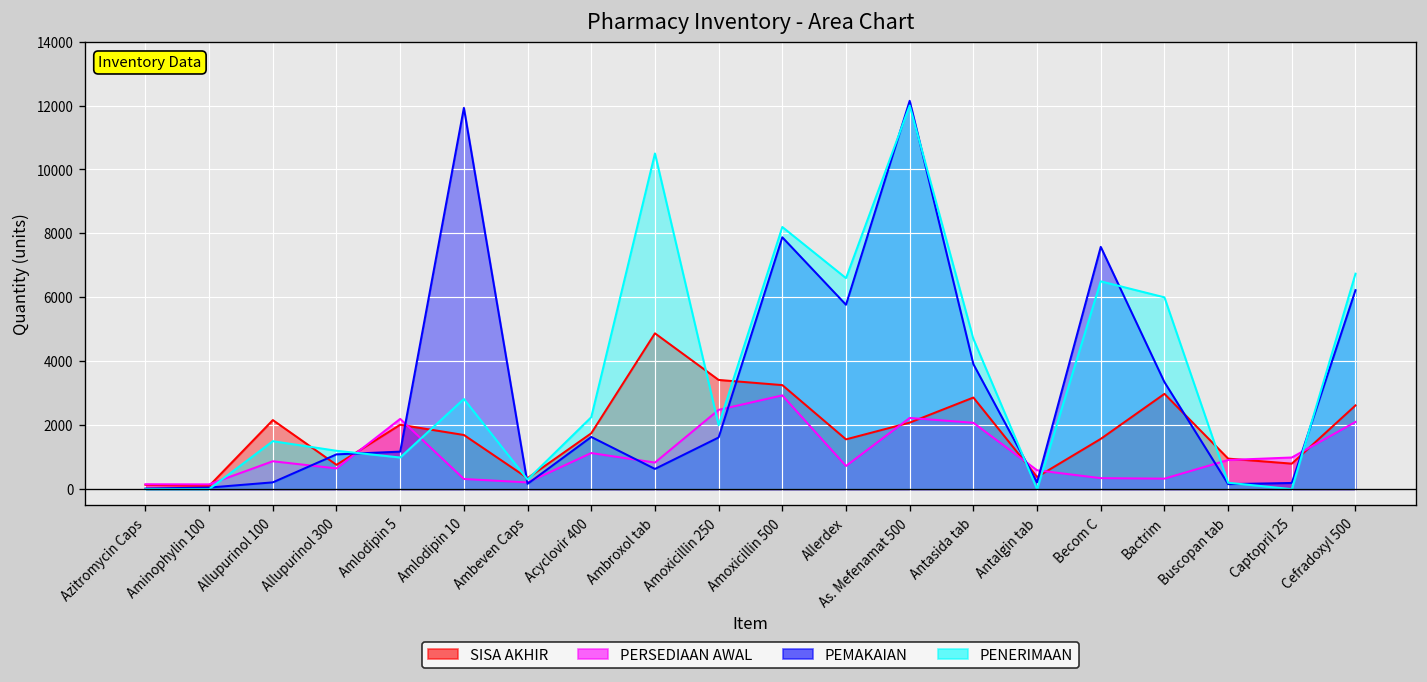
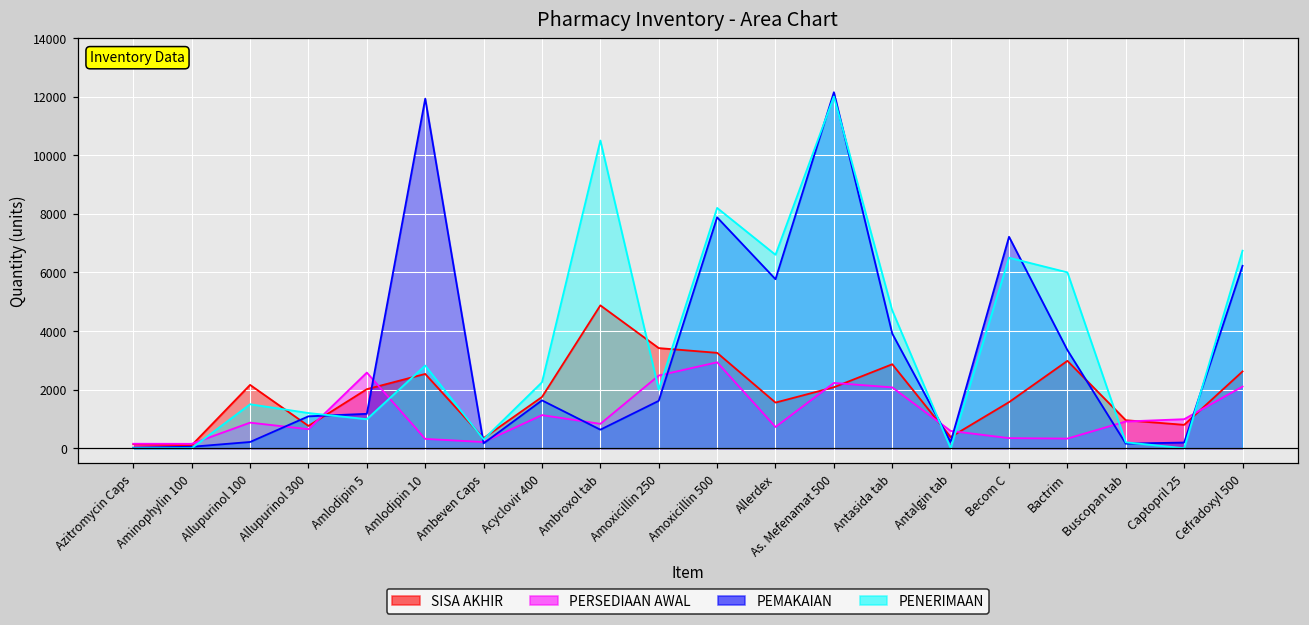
  {
    "SISA AKHIR": {
      "Allupurinol 100": 2200,
      "Allupurinol 300": 800,
      "Amlodipin 5": 2000,
-     "Amlodipin 10": 1700,
+     "Amlodipin 10": 2500,
      "Acyclovir 400": 1700,
      "Ambroxol tab": 4900,
      "Amoxicillin 250": 3400,
      "Amoxicillin 500": 3300,
      "Allerdex": 1600,
      "As. Mefenamat 500": 2100,
      "Antasida tab": 2900,
      "Antalgin tab": 400,
      "Becom C": 1600,
      "Bactrim": 3000,
      "Captopril 25": 800,
      "Cefradoxyl 500": 2600
    },
    "PERSEDIAAN AWAL": {
      "Allupurinol 100": 900,
      "Allupurinol 300": 600,
-     "Amlodipin 5": 2200,
+     "Amlodipin 5": 2600,
      "Amlodipin 10": 300,
      "Acyclovir 400": 1100,
      "Ambroxol tab": 800,
      "Amoxicillin 250": 2500,
      "Amoxicillin 500": 2900,
      "Allerdex": 700,
      "As. Mefenamat 500": 2200,
      "Antasida tab": 2100,
      "Antalgin tab": 600,
      "Becom C": 300,
      "Bactrim": 300,
      "Captopril 25": 1000,
      "Cefradoxyl 500": 2100
    },
    "PEMAKAIAN": {
      "Allupurinol 100": 200,
      "Allupurinol 300": 1100,
      "Amlodipin 5": 1200,
      "Amlodipin 10": 11900,
      "Acyclovir 400": 1600,
      "Ambroxol tab": 600,
      "Amoxicillin 250": 1600,
      "Amoxicillin 500": 7900,
      "Allerdex": 5800,
      "As. Mefenamat 500": 12100,
      "Antasida tab": 3900,
      "Antalgin tab": 200,
-     "Becom C": 7600,
+     "Becom C": 7200,
      "Bactrim": 3300,
      "Captopril 25": 200,
      "Cefradoxyl 500": 6200
    },
    "PENERIMAAN": {
      "Allupurinol 100": 1500,
      "Allupurinol 300": 1200,
      "Amlodipin 5": 1000,
      "Amlodipin 10": 2800,
      "Acyclovir 400": 2300,
      "Ambroxol tab": 10500,
      "Amoxicillin 250": 2000,
      "Amoxicillin 500": 8200,
      "Allerdex": 6600,
      "As. Mefenamat 500": 12000,
      "Antasida tab": 4700,
      "Antalgin tab": 0,
      "Becom C": 6500,
      "Bactrim": 6000,
      "Captopril 25": 0,
      "Cefradoxyl 500": 6700
    }
  }
